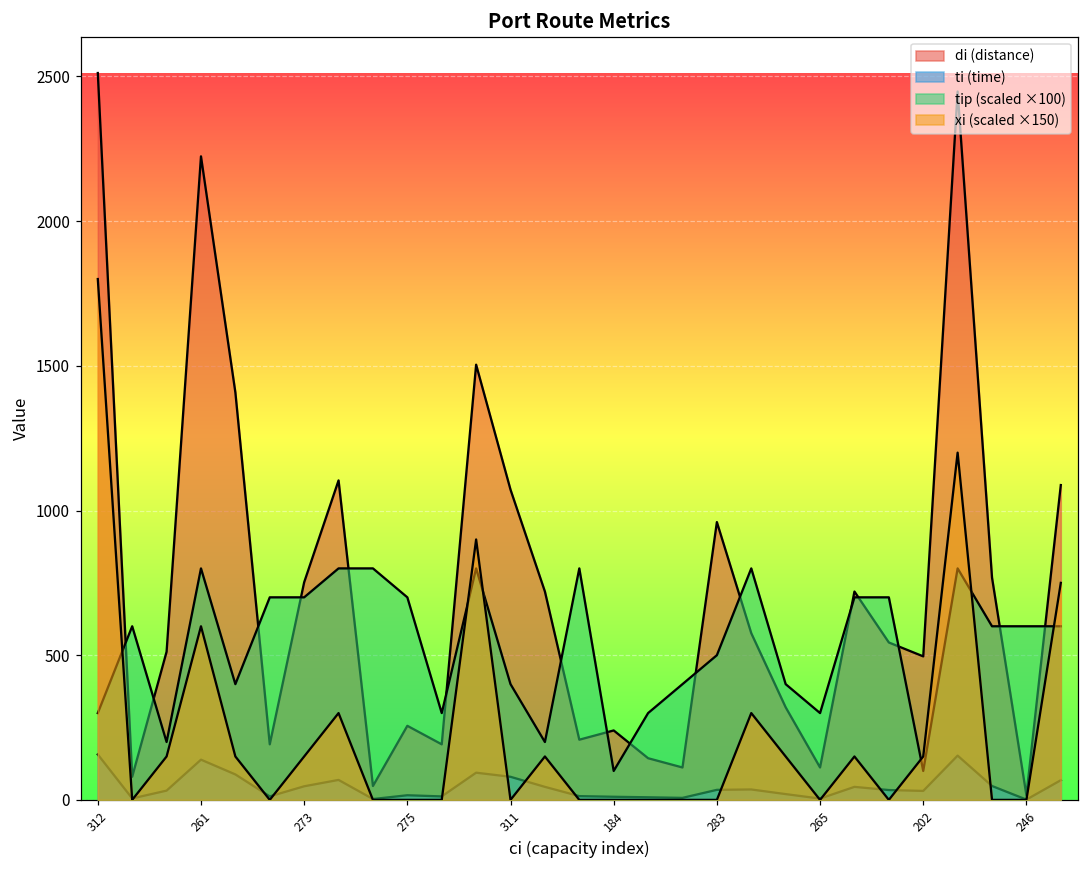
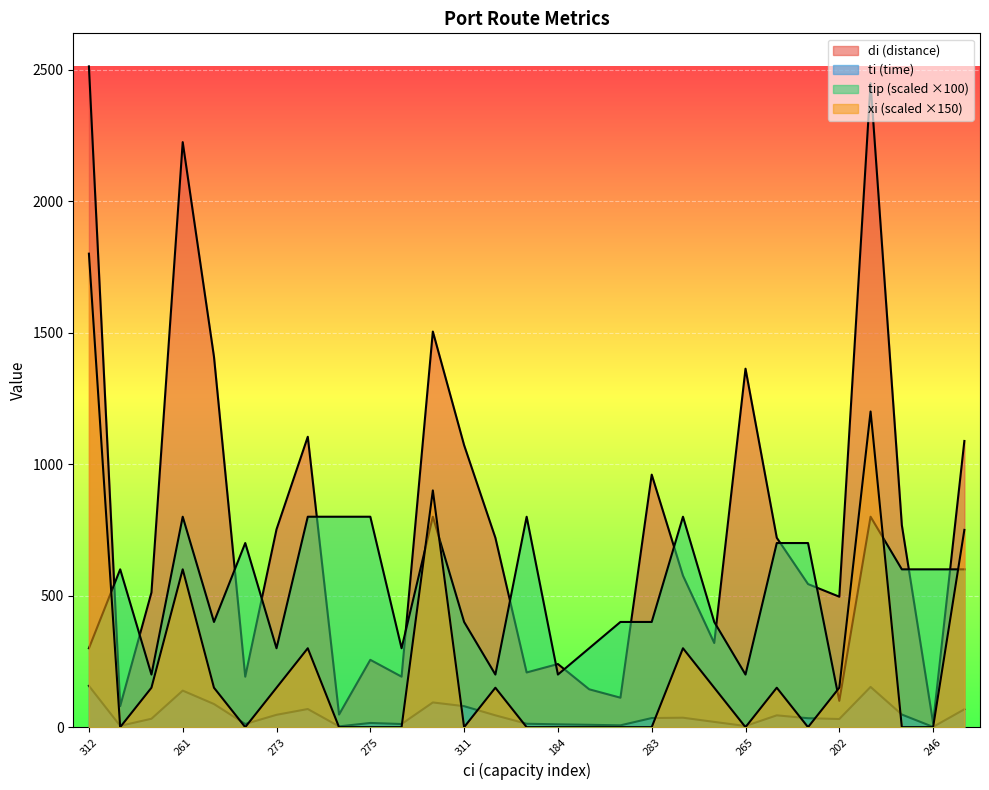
  {
    "di (distance)": {
      "312": 2510,
      "261": 2220,
      "273": 750,
      "275": 260,
      "311": 1070,
      "184": 240,
      "283": 960,
-     "265": 110,
+     "265": 1360,
      "202": 500,
      "246": 20
    },
    "ti (time)": {
      "312": 160,
      "261": 140,
      "273": 50,
      "275": 20,
      "311": 80,
      "184": 10,
      "283": 30,
      "202": 30
    },
    "tip (scaled ×100)": {
      "312": 300,
      "261": 800,
-     "273": 700,
-     "275": 700,
+     "273": 300,
+     "275": 800,
      "311": 400,
-     "184": 100,
-     "283": 500,
-     "265": 300,
+     "184": 200,
+     "283": 400,
+     "265": 200,
      "202": 100,
      "246": 600
    },
    "xi (scaled ×150)": {
      "312": 1800,
      "261": 600,
      "273": 150,
      "275": 0,
      "311": 0,
      "184": 0,
      "283": 0,
      "202": 150
    }
  }
